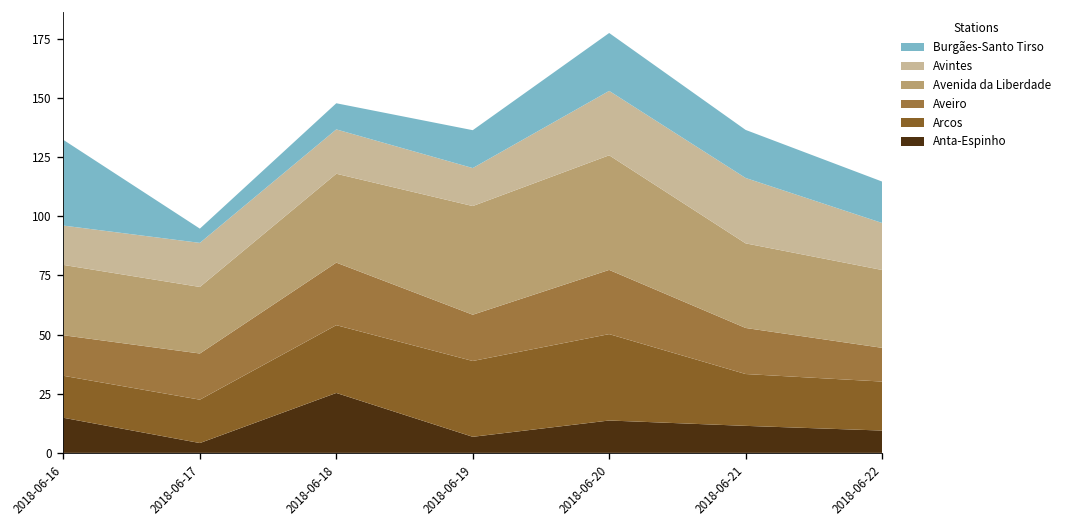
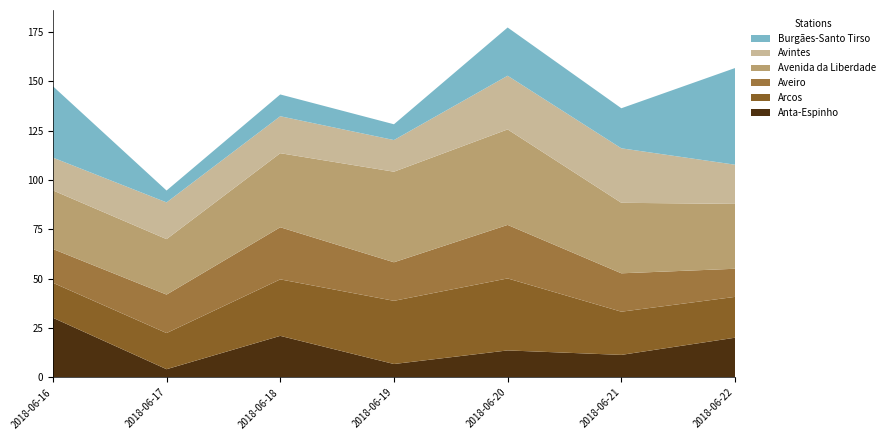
  {
    "Anta-Espinho": {
-     "2018-06-16": 15,
-     "2018-06-18": 25,
-     "2018-06-22": 9
+     "2018-06-16": 30,
+     "2018-06-18": 21,
+     "2018-06-22": 20
    },
    "Burgães-Santo Tirso": {
      "2018-06-16": 36,
      "2018-06-17": 6,
      "2018-06-18": 11,
-     "2018-06-19": 16,
+     "2018-06-19": 8,
      "2018-06-20": 24,
      "2018-06-21": 20,
-     "2018-06-22": 18
+     "2018-06-22": 49
    }
  }
